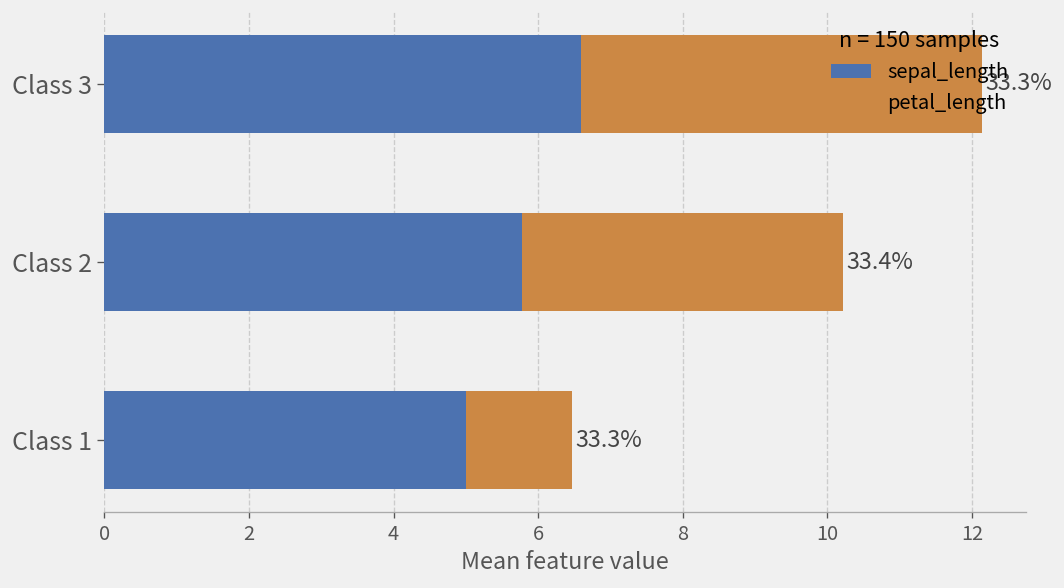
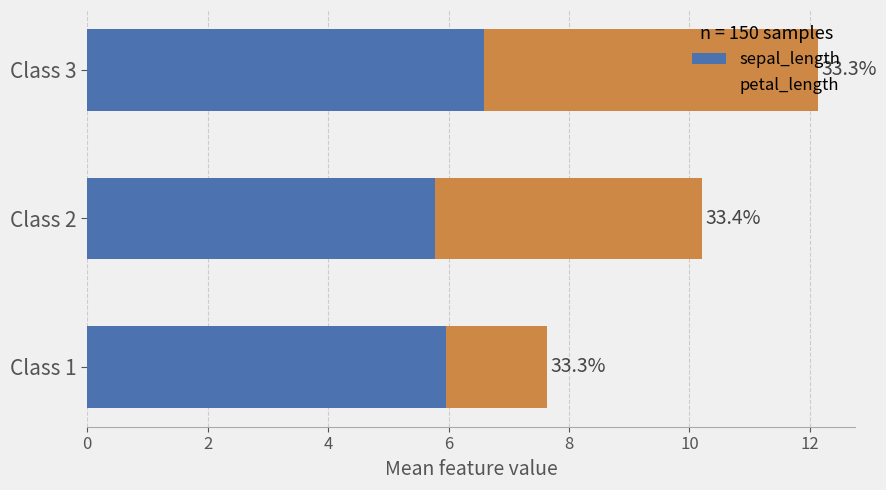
  {
    "sepal_length": {
      "Class 3": 6.6,
      "Class 2": 5.8,
-     "Class 1": 5.0
+     "Class 1": 6.0
    },
    "petal_length": {
-     "Class 1": 1.5
+     "Class 1": 1.7
    }
  }
